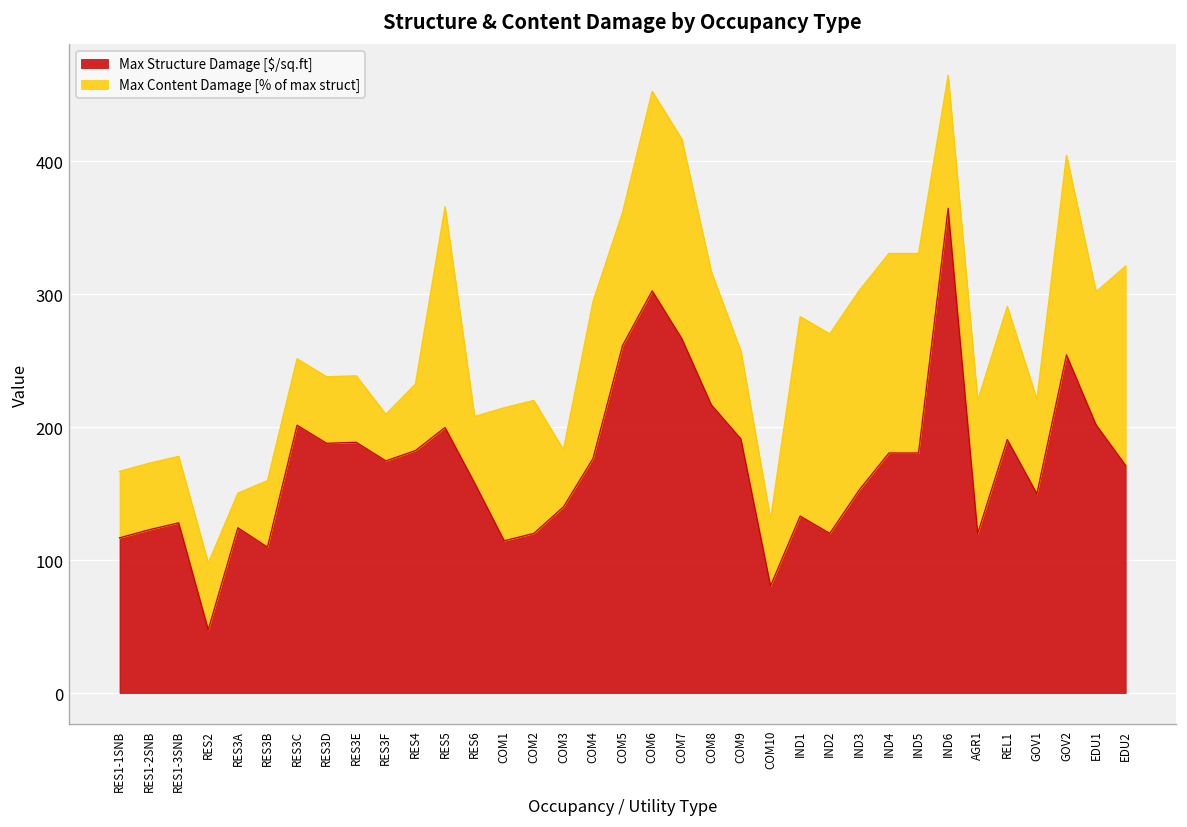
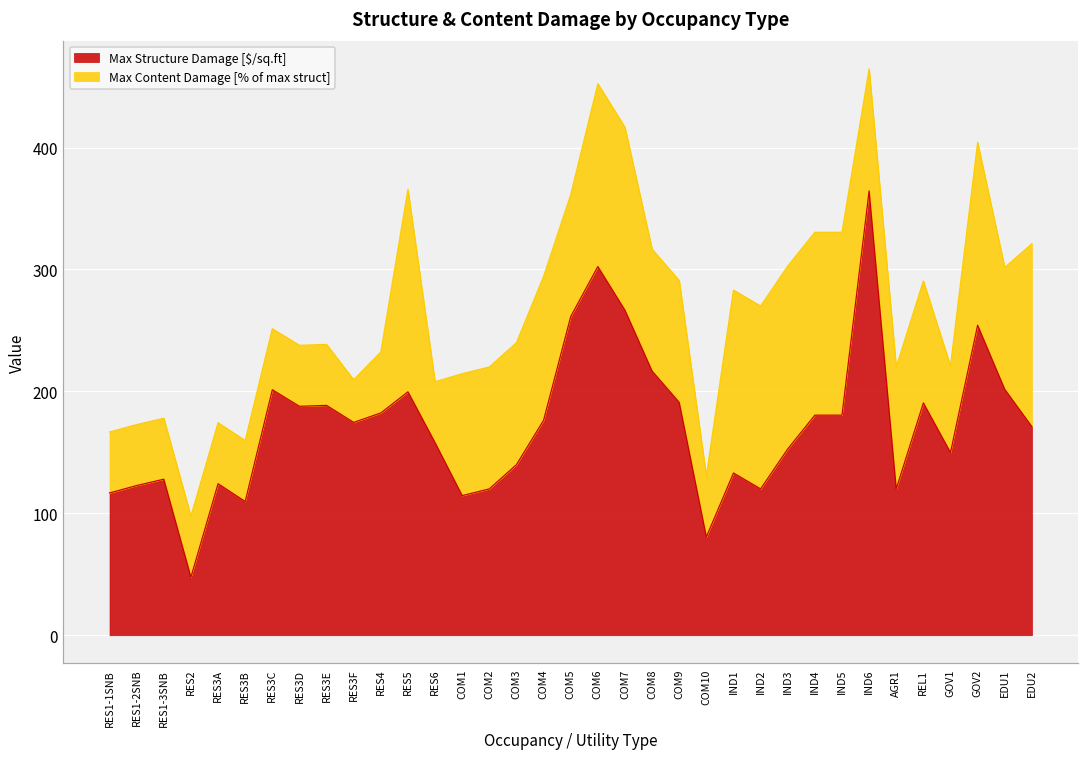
  {
    "Max Structure Damage [$/sq.ft]": {
      "RES1-1SNB": 117,
      "RES1-2SNB": 123,
      "RES1-3SNB": 128,
      "RES2": 48,
      "RES3A": 124,
      "RES3B": 110,
      "RES3C": 201,
      "RES3D": 188,
      "RES3E": 188,
      "RES3F": 175,
      "RES4": 182,
      "RES5": 200,
      "RES6": 158,
      "COM1": 114,
      "COM2": 120,
      "COM3": 140,
      "COM4": 176,
      "COM5": 261,
      "COM6": 302,
      "COM7": 267,
      "COM8": 217,
      "COM9": 191,
      "COM10": 81,
      "IND1": 133,
      "IND2": 120,
      "IND3": 153,
      "IND4": 180,
      "IND5": 180,
      "IND6": 364,
      "AGR1": 120,
      "REL1": 191,
      "GOV1": 150,
      "GOV2": 254,
      "EDU1": 202,
      "EDU2": 171
    },
    "Max Content Damage [% of max struct]": {
      "RES1-1SNB": 50,
      "RES1-2SNB": 50,
      "RES1-3SNB": 50,
      "RES2": 50,
-     "RES3A": 26,
+     "RES3A": 50,
      "RES3B": 50,
      "RES3C": 50,
      "RES3D": 50,
      "RES3E": 50,
      "RES3F": 35,
      "RES4": 50,
      "RES5": 166,
      "RES6": 50,
      "COM1": 100,
      "COM2": 100,
-     "COM3": 43,
+     "COM3": 100,
      "COM4": 118,
      "COM5": 100,
      "COM6": 150,
      "COM7": 150,
      "COM8": 100,
-     "COM9": 66,
+     "COM9": 100,
      "COM10": 50,
      "IND1": 150,
      "IND2": 150,
      "IND3": 150,
      "IND4": 150,
      "IND5": 150,
      "IND6": 100,
      "AGR1": 100,
      "REL1": 100,
      "GOV1": 71,
      "GOV2": 150,
      "EDU1": 100,
      "EDU2": 150
    }
  }
